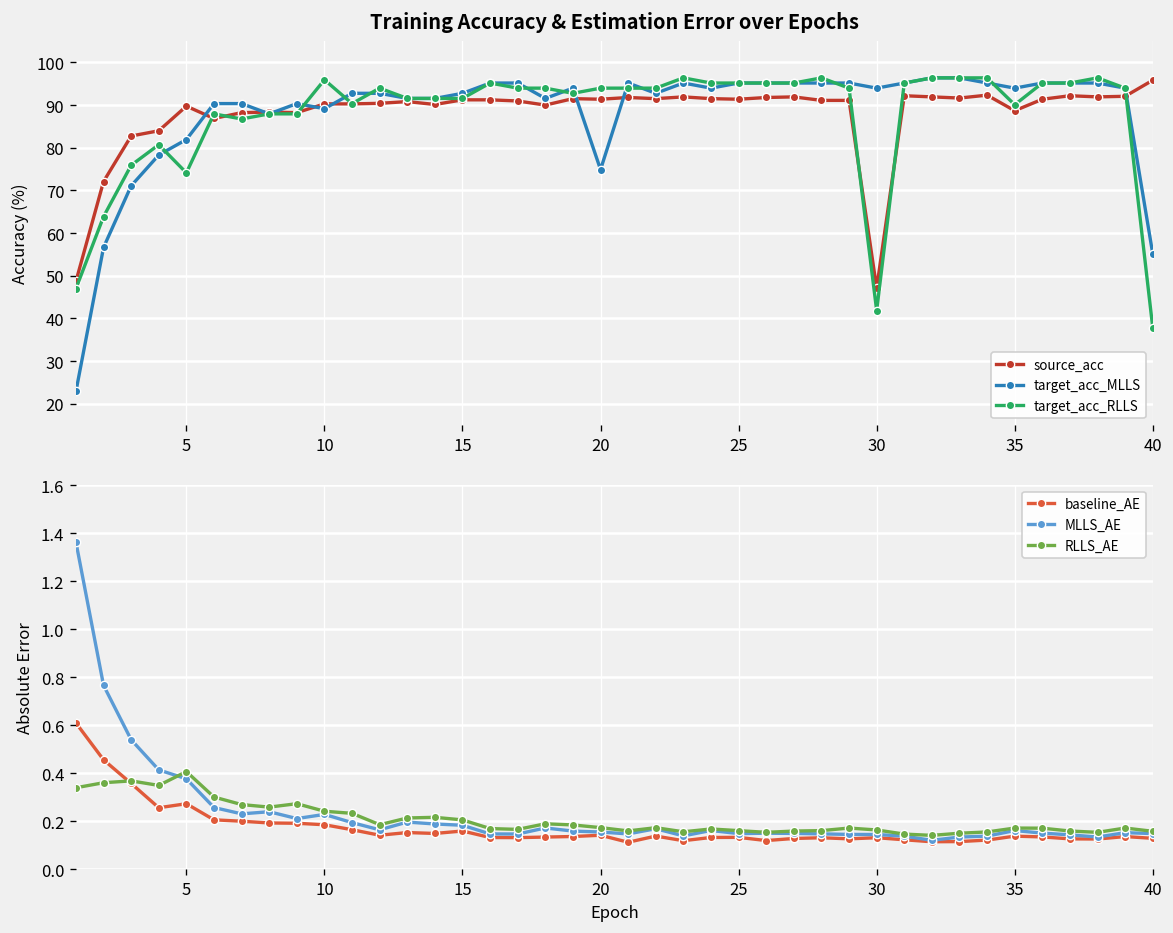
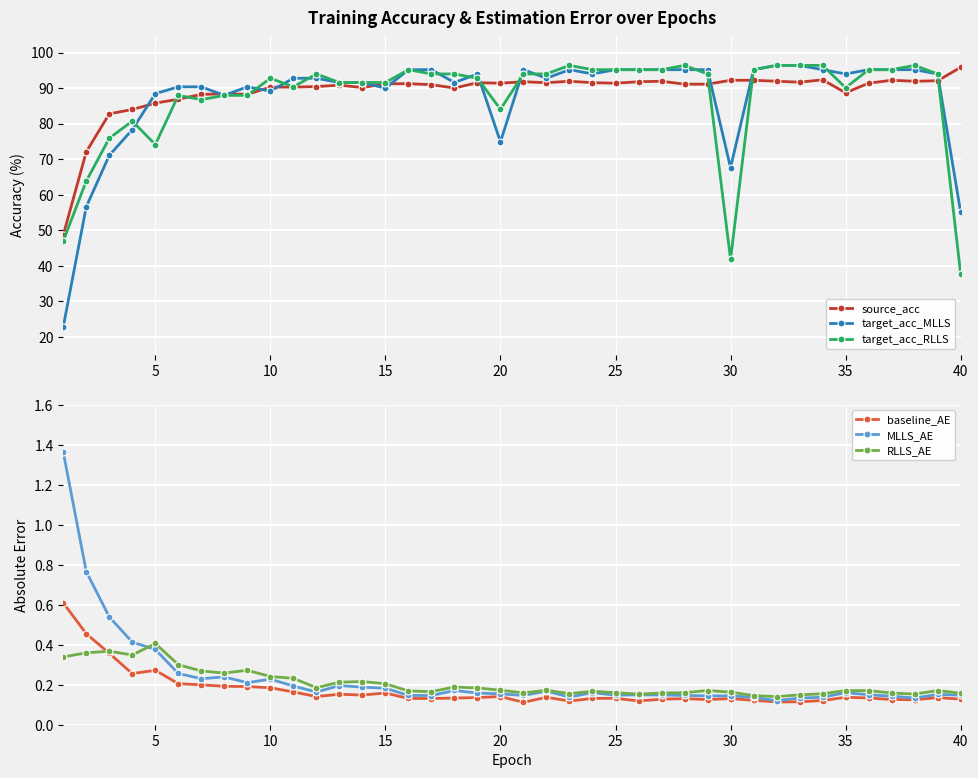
  {
    "Training Accuracy & Estimation Error over Epochs": {
      "source_acc": {
-       "5": 90,
+       "5": 86,
        "10": 90,
        "20": 91,
        "25": 91,
-       "30": 47,
+       "30": 92,
        "35": 89,
        "40": 96
      },
      "target_acc_MLLS": {
-       "5": 82,
+       "5": 88,
        "10": 89,
-       "15": 93,
+       "15": 90,
        "20": 75,
-       "30": 94,
+       "30": 68,
        "35": 94,
        "40": 55
      },
      "target_acc_RLLS": {
        "5": 74,
-       "10": 96,
-       "20": 94,
+       "10": 93,
+       "20": 84,
        "30": 42,
        "35": 90,
        "40": 38
      }
    }
  }
